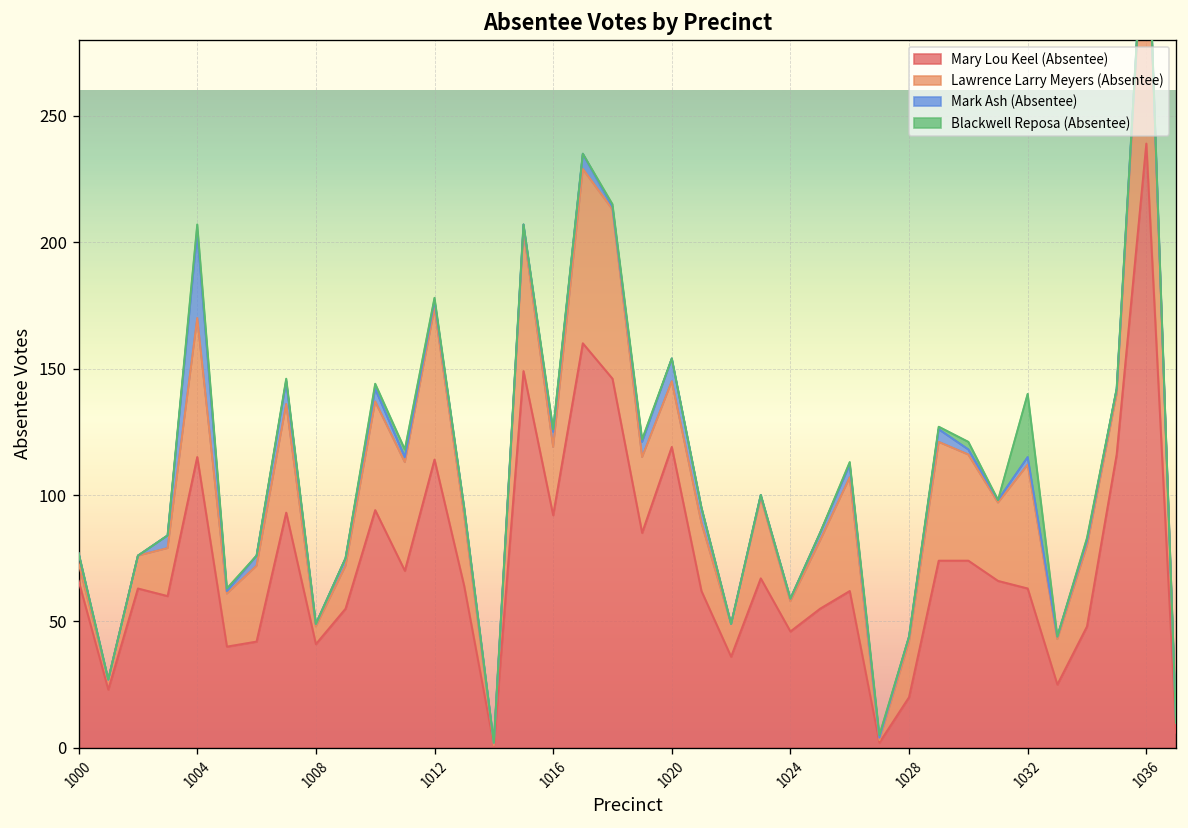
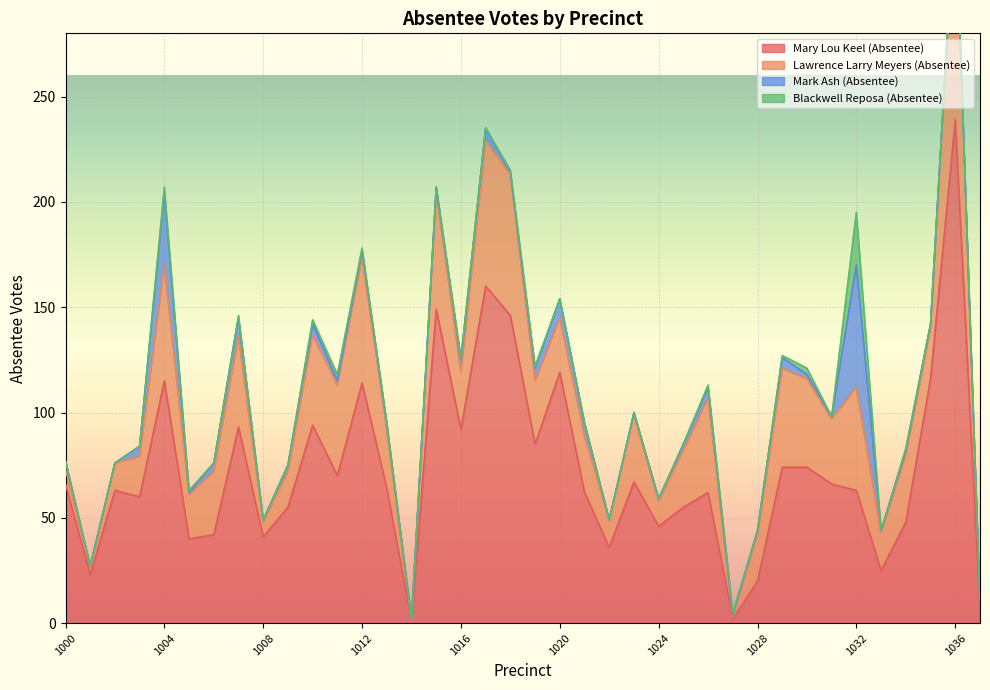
  {
    "Mark Ash (Absentee)": {
      "1004": 34,
-     "1032": 3
+     "1032": 58
    },
    "Blackwell Reposa (Absentee)": {
      "1004": 3,
      "1032": 25
    }
  }
